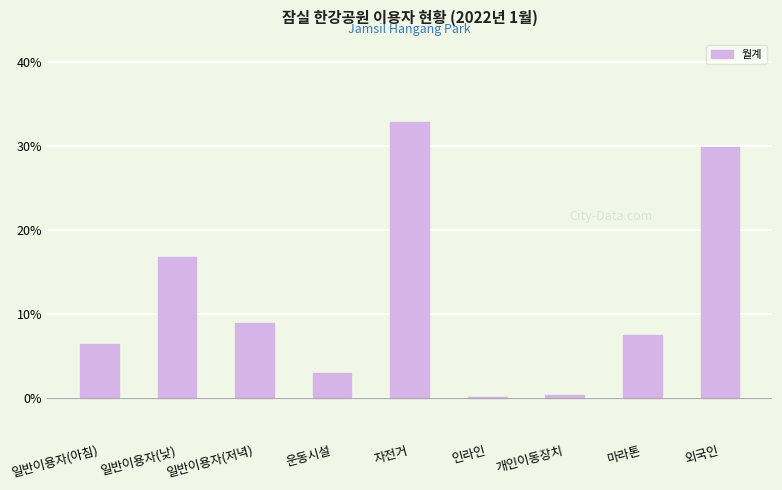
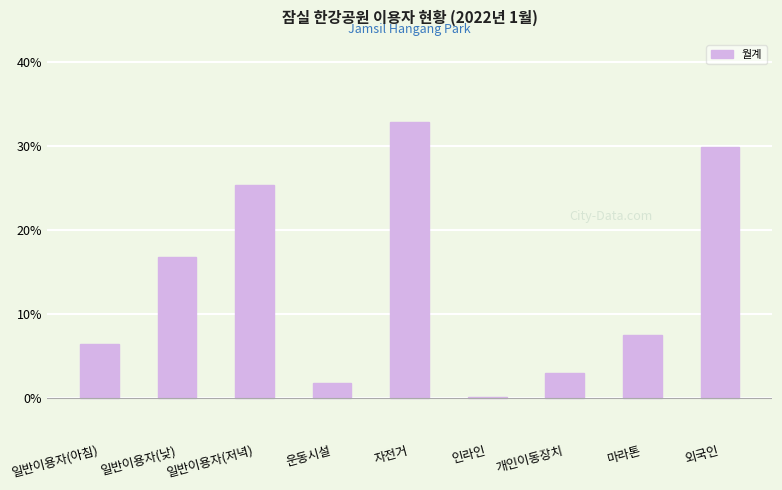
  {
    "일반이용자(아침)": "6%",
    "일반이용자(낮)": "17%",
-   "일반이용자(저녁)": "9%",
-   "운동시설": "3%",
+   "일반이용자(저녁)": "25%",
+   "운동시설": "2%",
    "자전거": "33%",
-   "개인이동장치": "0%",
+   "개인이동장치": "3%",
    "마라톤": "7%",
    "외국인": "30%"
  }
